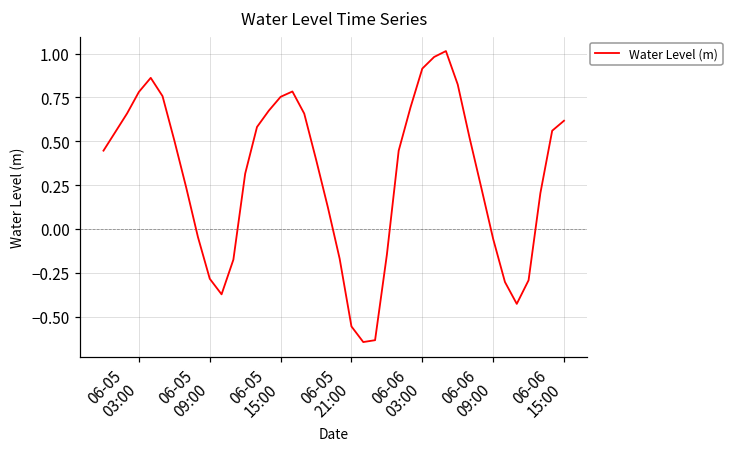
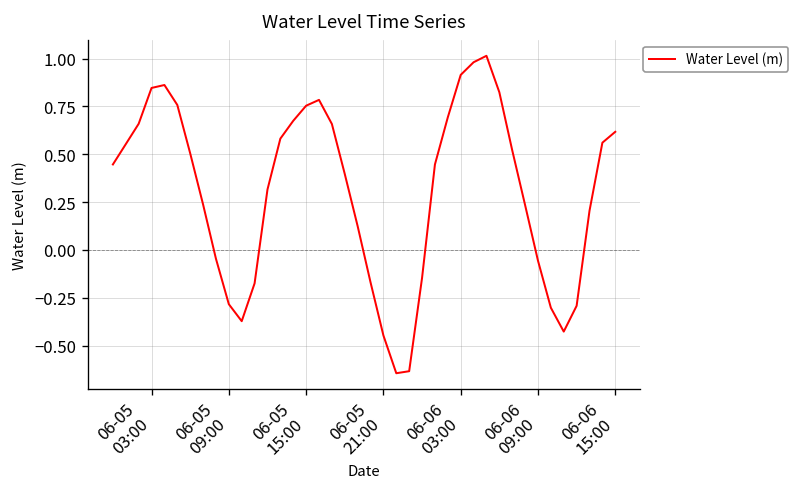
  {
-   "06-05 03:00": 0.78,
+   "06-05 03:00": 0.85,
    "06-05 09:00": -0.28,
    "06-05 15:00": 0.75,
-   "06-05 21:00": -0.56,
+   "06-05 21:00": -0.45,
    "06-06 03:00": 0.91,
    "06-06 09:00": -0.06,
    "06-06 15:00": 0.62
  }
